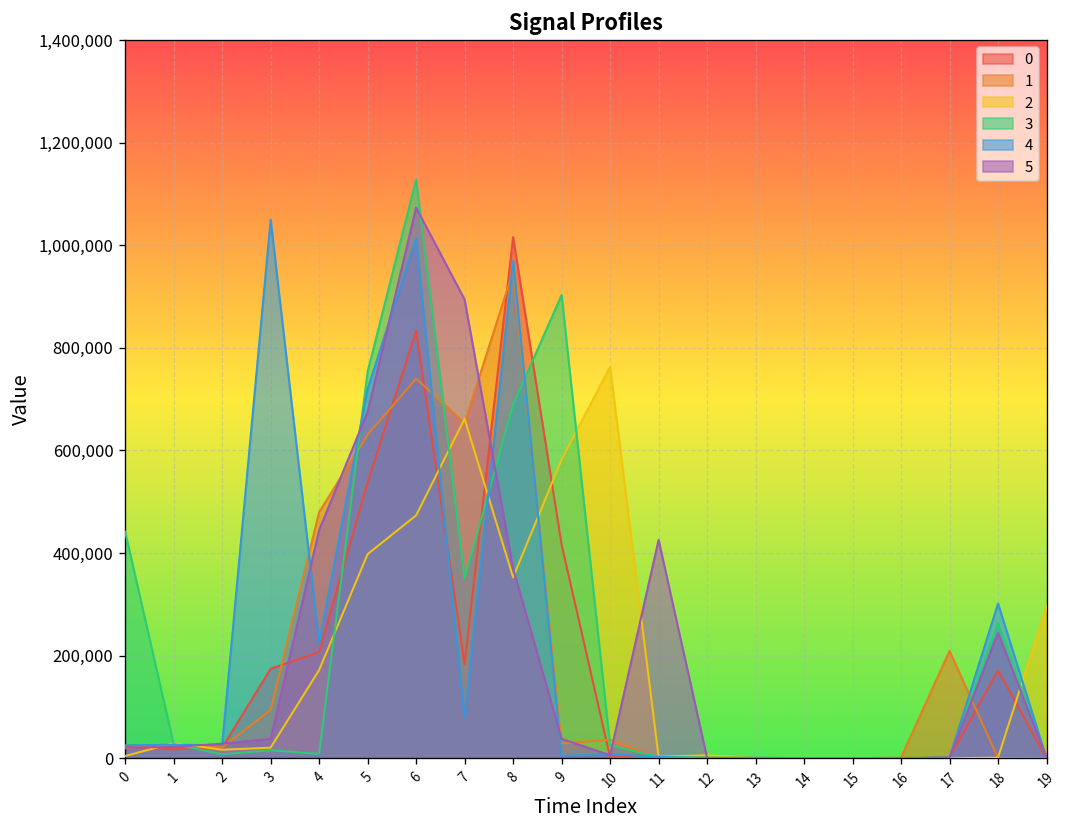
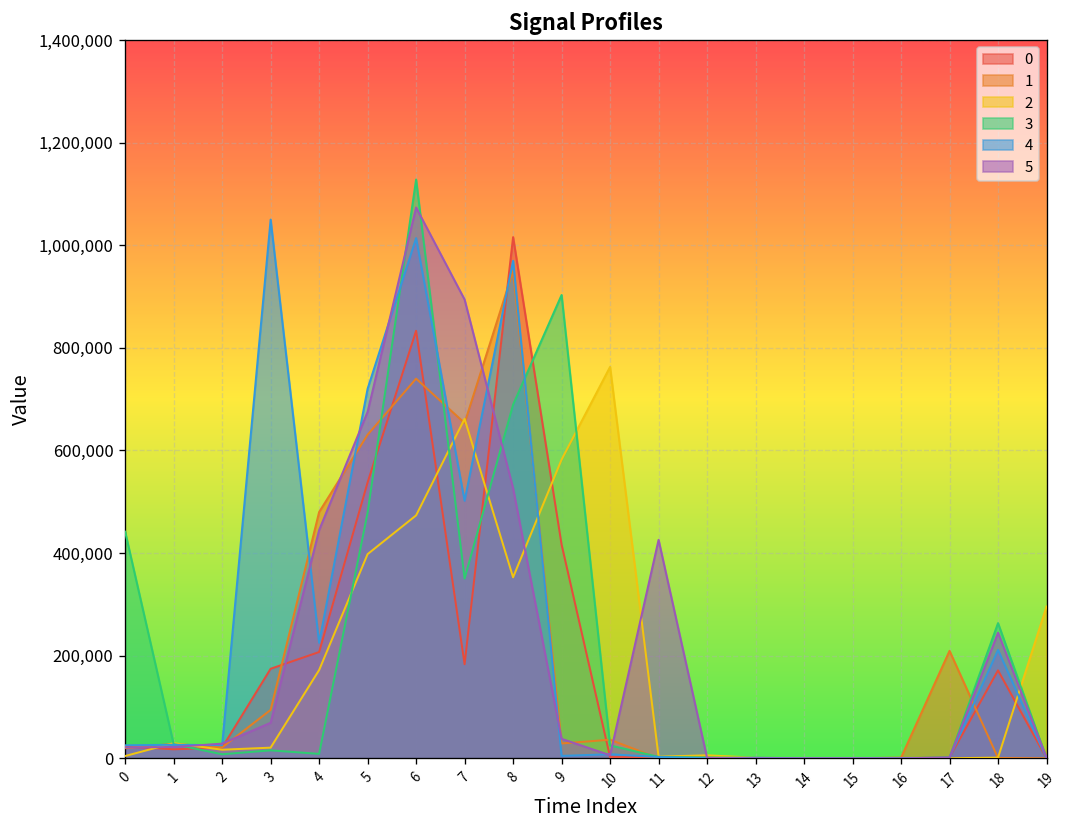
  {
    "2": {
      "0": "0",
      "4": "170,000",
      "5": "400,000",
      "6": "470,000",
      "7": "660,000",
      "8": "350,000",
      "9": "580,000",
      "10": "760,000",
      "19": "300,000"
    },
    "3": {
      "0": "440,000",
      "2": "10,000",
      "4": "10,000",
-     "5": "750,000",
+     "5": "480,000",
      "6": "1,130,000",
      "7": "350,000",
      "8": "690,000",
      "9": "900,000",
      "10": "30,000",
      "18": "260,000"
    },
    "4": {
      "3": "1,050,000",
      "4": "230,000",
      "5": "720,000",
      "6": "1,010,000",
-     "7": "80,000",
+     "7": "500,000",
      "8": "970,000",
      "9": "0",
-     "18": "300,000"
+     "18": "210,000"
    },
    "5": {
-     "3": "40,000",
+     "3": "70,000",
      "4": "440,000",
      "5": "680,000",
      "6": "1,070,000",
      "7": "890,000",
-     "8": "370,000",
+     "8": "530,000",
      "9": "40,000",
      "11": "430,000",
      "18": "240,000"
    }
  }
